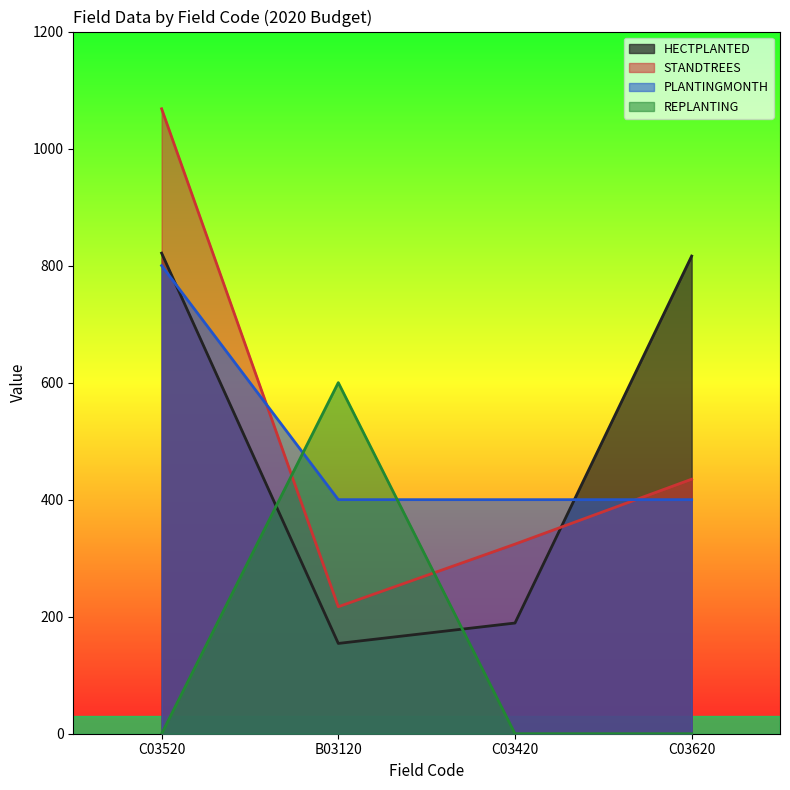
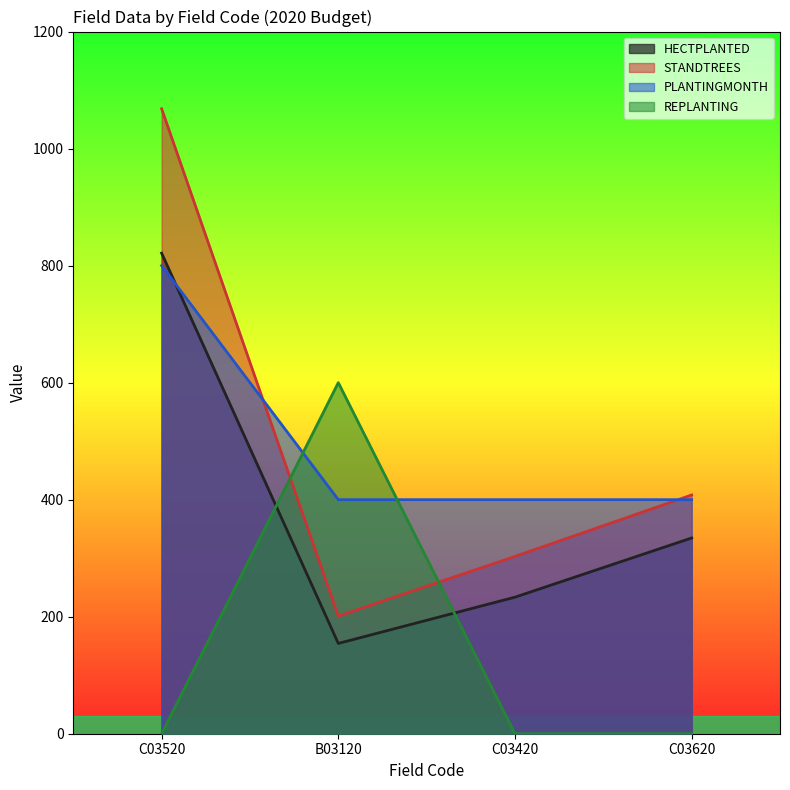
  {
    "HECTPLANTED": {
      "C03520": 820,
      "B03120": 150,
-     "C03420": 190,
-     "C03620": 820
+     "C03420": 230,
+     "C03620": 330
    },
    "STANDTREES": {
      "C03520": 1070,
-     "B03120": 220,
-     "C03420": 320,
-     "C03620": 440
+     "B03120": 200,
+     "C03420": 300,
+     "C03620": 410
    },
    "PLANTINGMONTH": {
      "C03520": 800,
      "B03120": 400,
      "C03420": 400,
      "C03620": 400
    },
    "REPLANTING": {
      "B03120": 600
    }
  }
